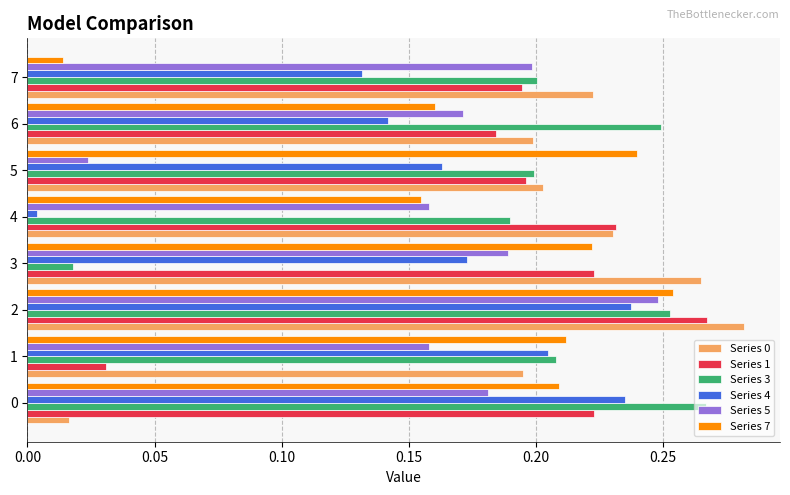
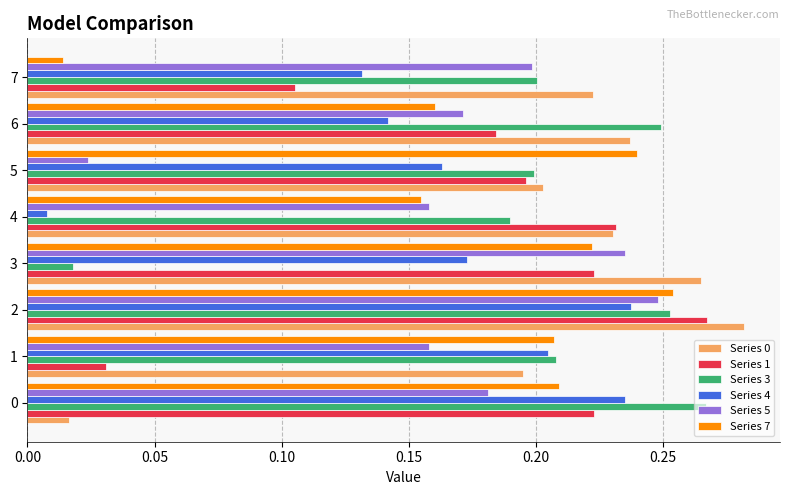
  {
    "Series 0": {
      "7": 0.223,
-     "6": 0.199,
+     "6": 0.237,
      "5": 0.203,
      "4": 0.231,
      "3": 0.265,
      "2": 0.282,
      "1": 0.195,
      "0": 0.017
    },
    "Series 1": {
-     "7": 0.195,
+     "7": 0.105,
      "6": 0.185,
      "5": 0.196,
      "4": 0.232,
      "3": 0.223,
      "2": 0.268,
      "1": 0.031,
      "0": 0.223
    },
    "Series 3": {
      "7": 0.200,
      "6": 0.249,
      "5": 0.200,
      "4": 0.190,
      "3": 0.018,
      "2": 0.253,
      "1": 0.208
    },
    "Series 4": {
      "7": 0.132,
      "6": 0.142,
      "5": 0.163,
-     "4": 0.004,
+     "4": 0.008,
      "3": 0.173,
      "2": 0.238,
      "1": 0.205,
      "0": 0.235
    },
    "Series 5": {
      "7": 0.199,
      "6": 0.172,
      "5": 0.024,
      "4": 0.158,
-     "3": 0.189,
+     "3": 0.235,
      "2": 0.248,
      "1": 0.158,
      "0": 0.181
    },
    "Series 7": {
      "7": 0.014,
      "6": 0.161,
      "5": 0.240,
      "4": 0.155,
      "3": 0.222,
      "2": 0.254,
-     "1": 0.212,
+     "1": 0.207,
      "0": 0.209
    }
  }
